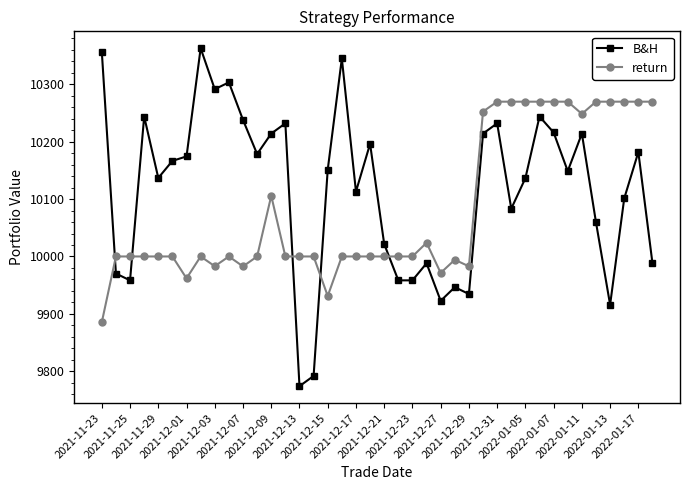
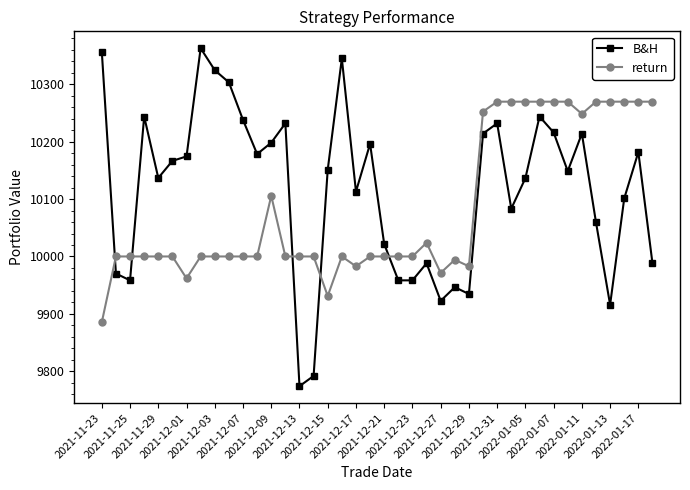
  {
    "B&H": {
      "2021-11-23": 10360,
      "2021-11-25": 9960,
      "2021-11-29": 10140,
      "2021-12-01": 10170,
-     "2021-12-03": 10290,
+     "2021-12-03": 10320,
      "2021-12-07": 10240,
-     "2021-12-09": 10210,
+     "2021-12-09": 10200,
      "2021-12-13": 9770,
      "2021-12-15": 10150,
      "2021-12-17": 10110,
      "2021-12-21": 10020,
      "2021-12-23": 9960,
      "2021-12-27": 9920,
      "2021-12-29": 9930,
      "2021-12-31": 10230,
      "2022-01-05": 10140,
      "2022-01-07": 10220,
      "2022-01-11": 10210,
      "2022-01-13": 9920,
      "2022-01-17": 10180
    },
    "return": {
      "2021-11-23": 9890,
      "2021-11-25": 10000,
      "2021-11-29": 10000,
      "2021-12-01": 9960,
-     "2021-12-03": 9980,
-     "2021-12-07": 9980,
+     "2021-12-03": 10000,
+     "2021-12-07": 10000,
      "2021-12-09": 10110,
      "2021-12-13": 10000,
      "2021-12-15": 9930,
-     "2021-12-17": 10000,
+     "2021-12-17": 9980,
      "2021-12-21": 10000,
      "2021-12-23": 10000,
      "2021-12-27": 9970,
      "2021-12-29": 9980,
      "2021-12-31": 10270,
      "2022-01-05": 10270,
      "2022-01-07": 10270,
      "2022-01-11": 10250,
      "2022-01-13": 10270,
      "2022-01-17": 10270
    }
  }
